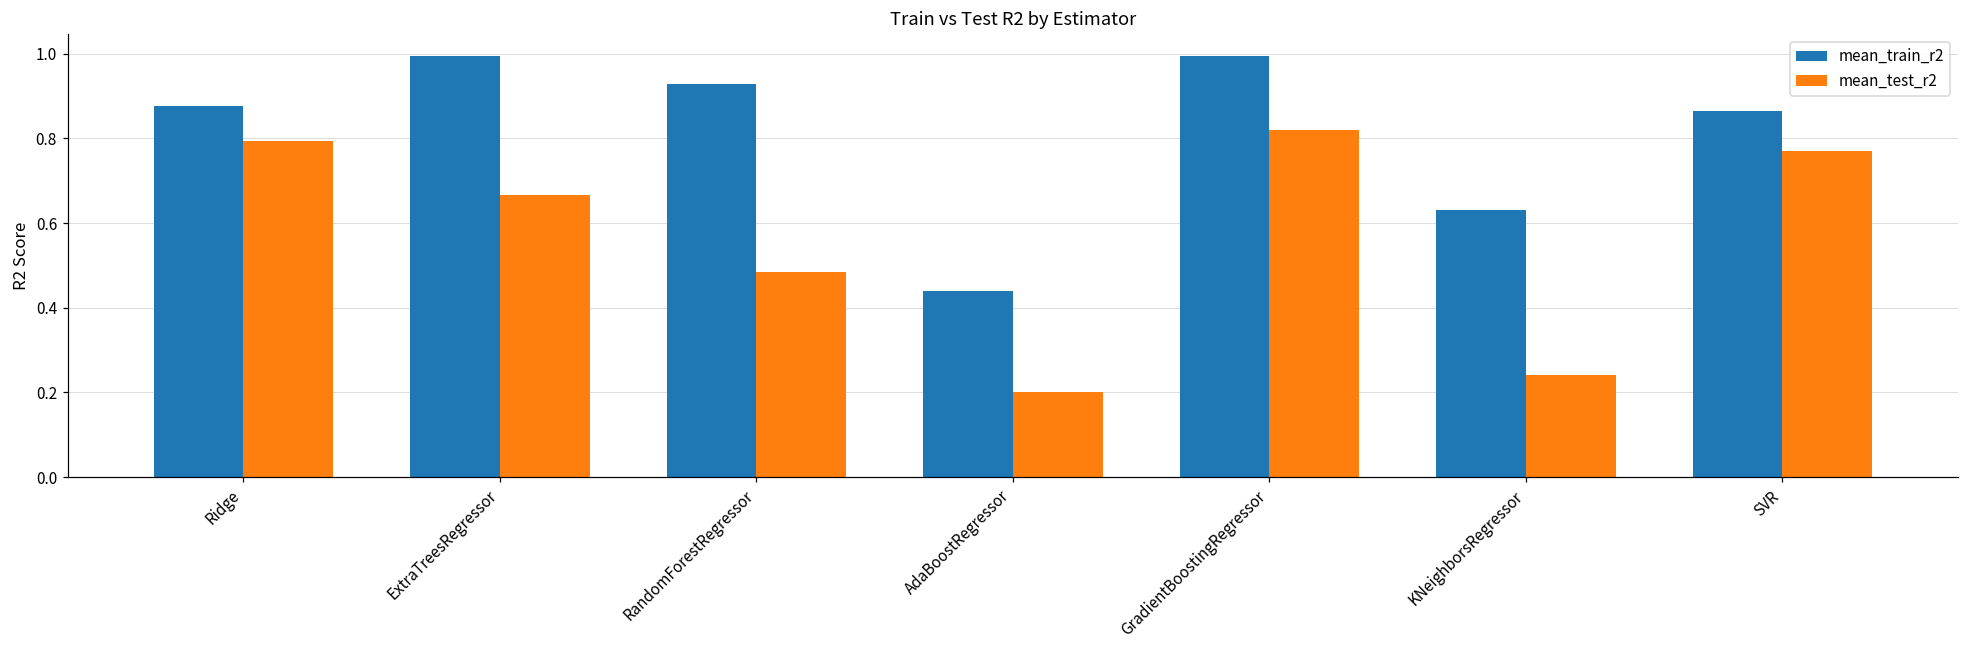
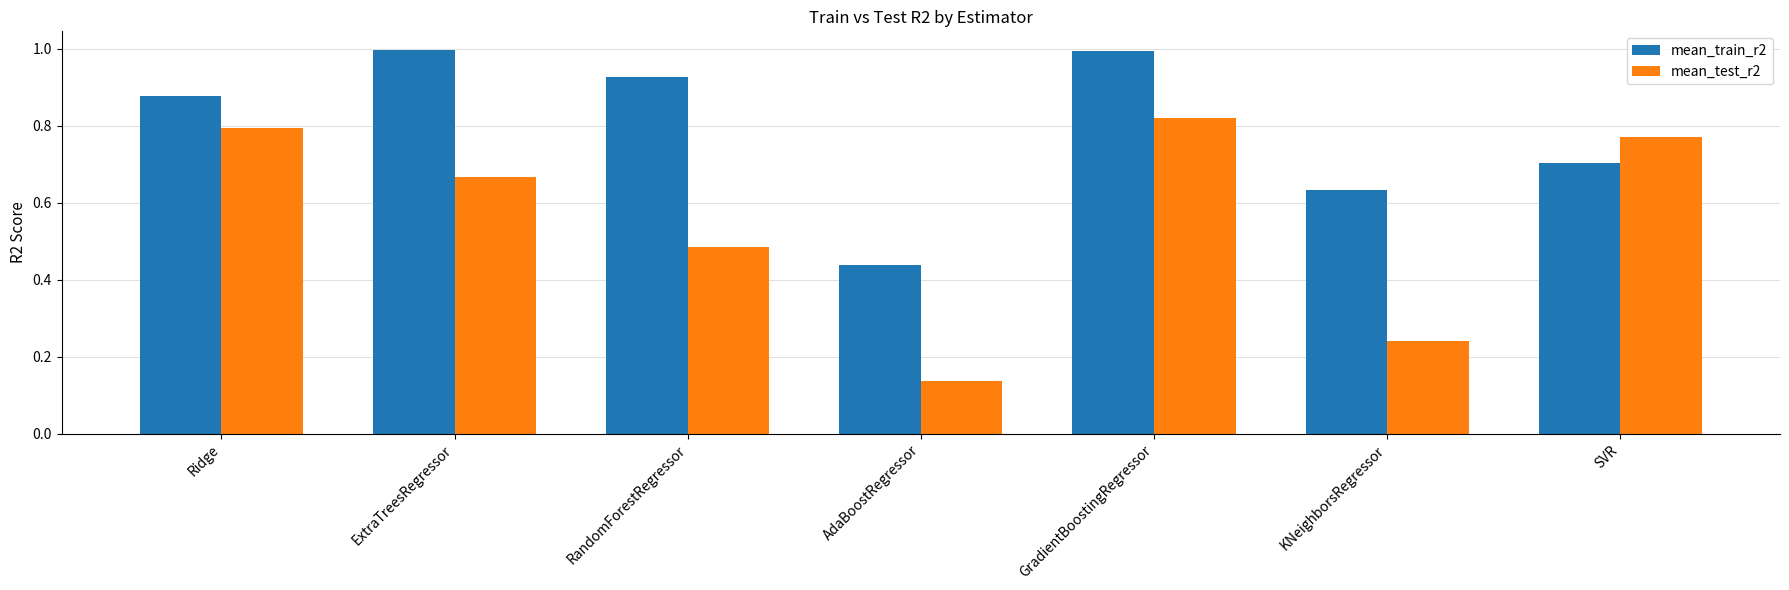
  {
    "mean_train_r2": {
      "Ridge": 0.88,
      "ExtraTreesRegressor": 1.00,
      "RandomForestRegressor": 0.93,
      "AdaBoostRegressor": 0.44,
      "GradientBoostingRegressor": 1.00,
      "KNeighborsRegressor": 0.63,
-     "SVR": 0.87
+     "SVR": 0.70
    },
    "mean_test_r2": {
      "Ridge": 0.79,
      "ExtraTreesRegressor": 0.67,
      "RandomForestRegressor": 0.48,
-     "AdaBoostRegressor": 0.20,
+     "AdaBoostRegressor": 0.14,
      "GradientBoostingRegressor": 0.82,
      "KNeighborsRegressor": 0.24,
      "SVR": 0.77
    }
  }
